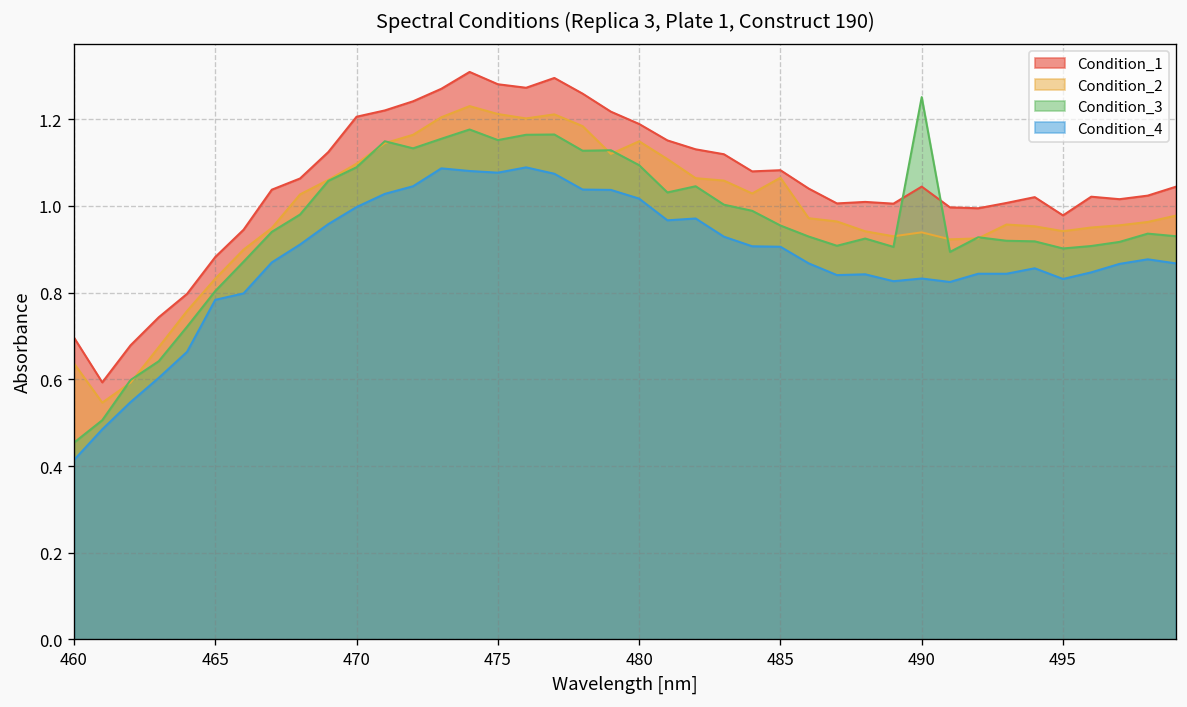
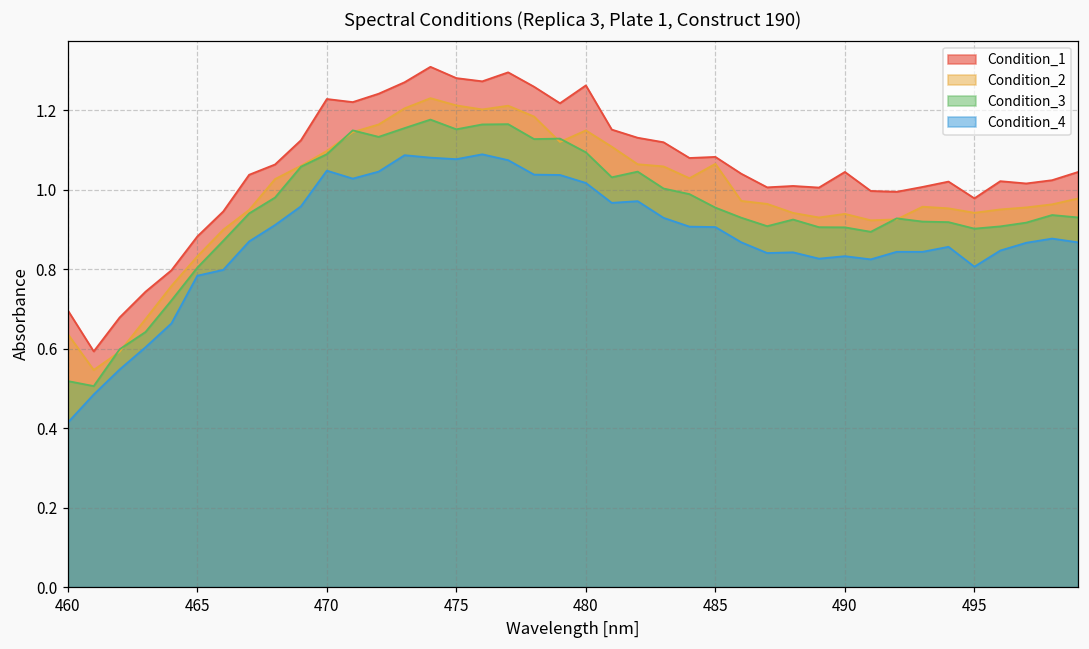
  {
    "Condition_1": {
      "460": 0.70,
      "465": 0.88,
-     "470": 1.21,
+     "470": 1.23,
      "475": 1.28,
-     "480": 1.19,
+     "480": 1.26,
      "485": 1.08,
      "490": 1.04,
      "495": 0.98
    },
    "Condition_2": {
      "460": 0.64,
      "465": 0.83,
      "470": 1.10,
      "475": 1.21,
      "480": 1.15,
      "485": 1.06,
      "490": 0.94,
      "495": 0.94
    },
    "Condition_3": {
-     "460": 0.45,
+     "460": 0.52,
      "465": 0.80,
      "470": 1.09,
      "475": 1.15,
      "480": 1.09,
      "485": 0.95,
-     "490": 1.25,
+     "490": 0.91,
      "495": 0.90
    },
    "Condition_4": {
      "460": 0.41,
      "465": 0.78,
-     "470": 1.00,
+     "470": 1.05,
      "475": 1.08,
      "480": 1.02,
      "485": 0.91,
      "490": 0.83,
-     "495": 0.83
+     "495": 0.81
    }
  }
